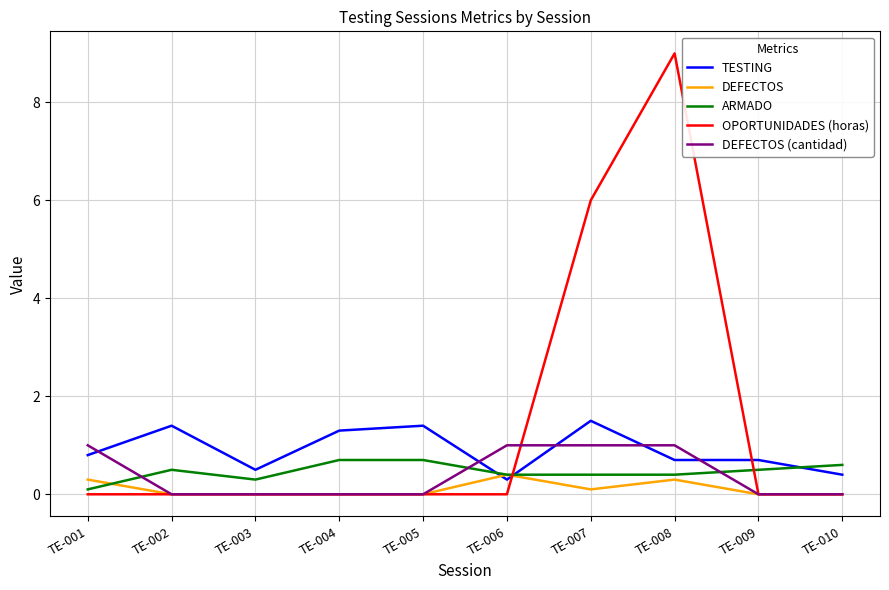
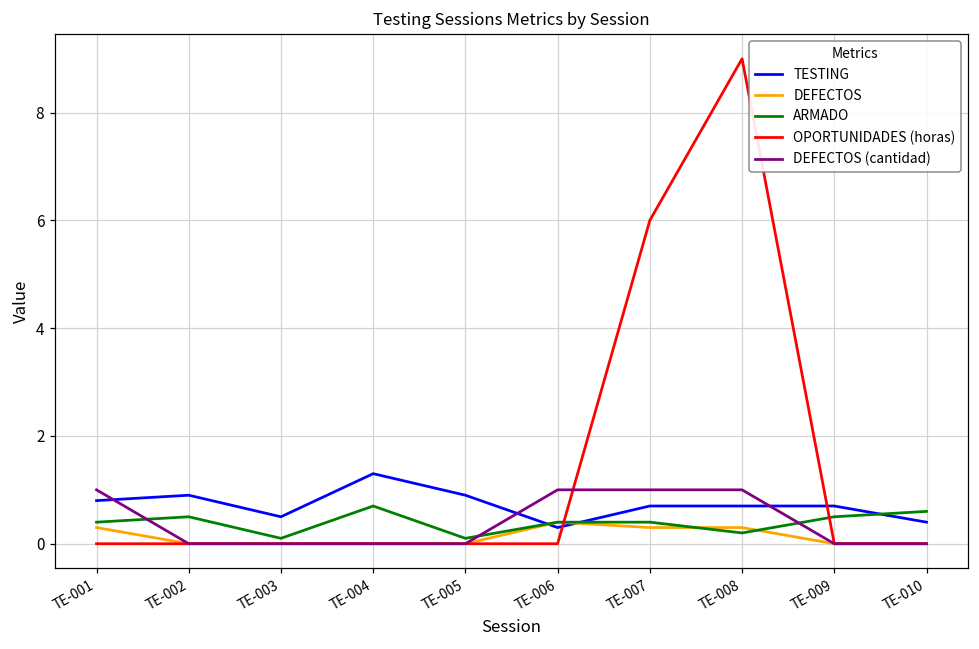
  {
    "TESTING": {
      "TE-001": 0.8,
-     "TE-002": 1.4,
+     "TE-002": 0.9,
      "TE-003": 0.5,
      "TE-004": 1.3,
-     "TE-005": 1.4,
+     "TE-005": 0.9,
      "TE-006": 0.3,
-     "TE-007": 1.5,
+     "TE-007": 0.7,
      "TE-008": 0.7,
      "TE-009": 0.7,
      "TE-010": 0.4
    },
    "DEFECTOS": {
      "TE-001": 0.3,
-     "TE-007": 0.1,
+     "TE-007": 0.3,
      "TE-008": 0.3
    },
    "ARMADO": {
-     "TE-001": 0.1,
+     "TE-001": 0.4,
      "TE-002": 0.5,
-     "TE-003": 0.3,
+     "TE-003": 0.1,
      "TE-004": 0.7,
-     "TE-005": 0.7,
+     "TE-005": 0.1,
      "TE-007": 0.4,
-     "TE-008": 0.4,
+     "TE-008": 0.2,
      "TE-009": 0.5,
      "TE-010": 0.6
    },
    "OPORTUNIDADES (horas)": {
      "TE-001": 0.0,
      "TE-006": 0.0,
      "TE-007": 6.0,
      "TE-008": 9.0
    },
    "DEFECTOS (cantidad)": {
      "TE-001": 1.0,
      "TE-006": 1.0,
      "TE-007": 1.0,
      "TE-008": 1.0
    }
  }
